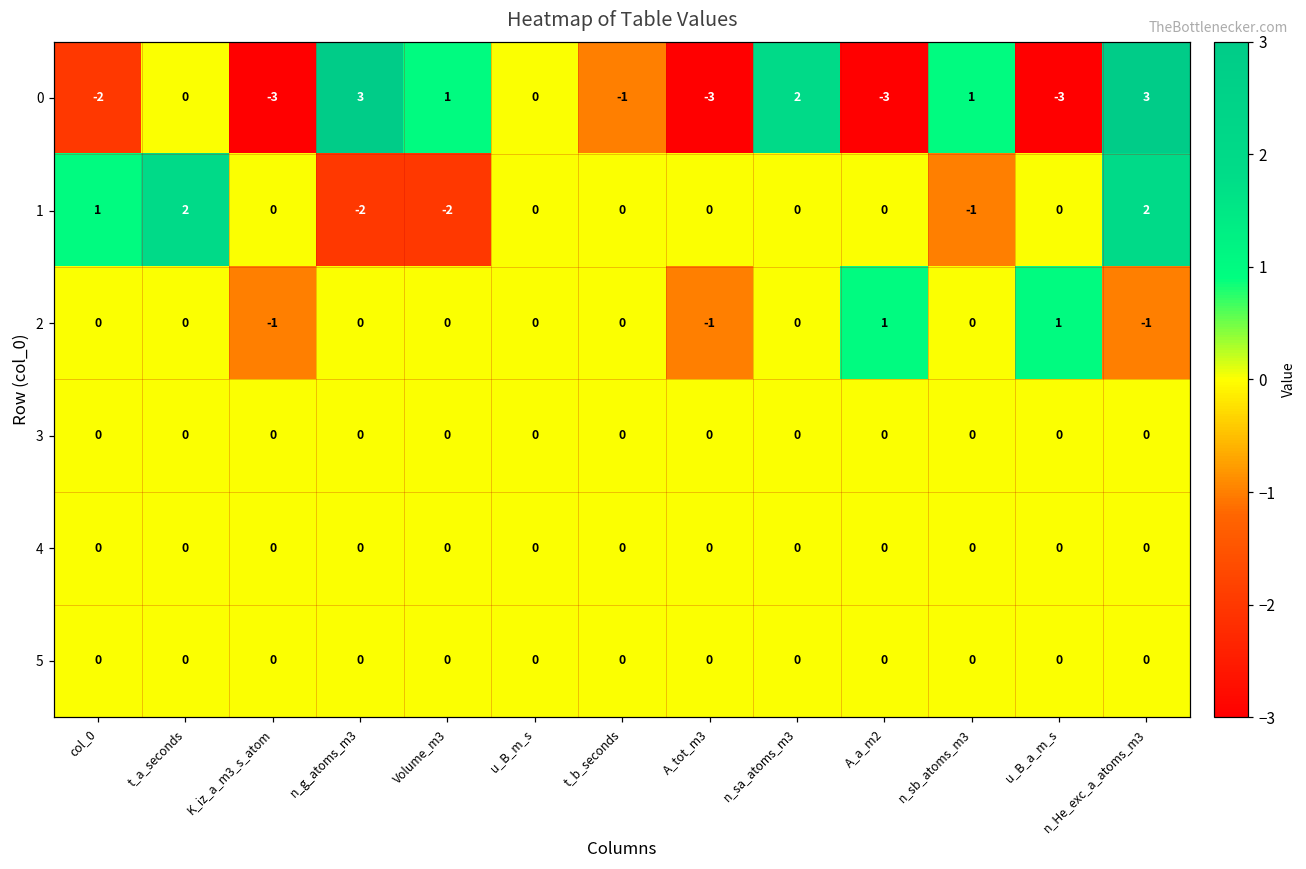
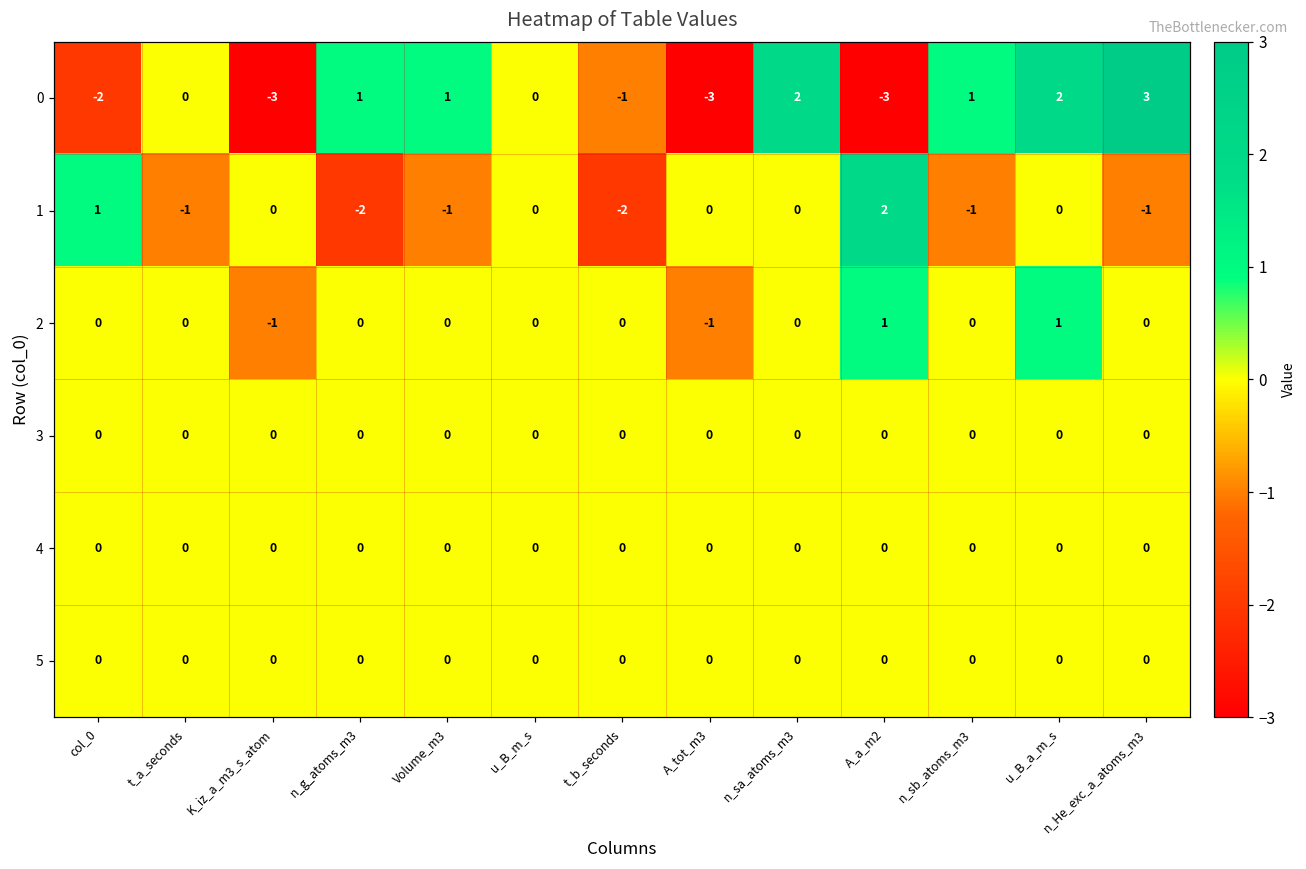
  {
    "0": {
      "col_0": -2,
      "t_a_seconds": 0,
      "K_iz_a_m3_s_atom": -3,
-     "n_g_atoms_m3": 3,
+     "n_g_atoms_m3": 1,
      "Volume_m3": 1,
      "u_B_m_s": 0,
      "t_b_seconds": -1,
      "A_tot_m3": -3,
      "n_sa_atoms_m3": 2,
      "A_a_m2": -3,
      "n_sb_atoms_m3": 1,
-     "u_B_a_m_s": -3,
+     "u_B_a_m_s": 2,
      "n_He_exc_a_atoms_m3": 3
    },
    "1": {
      "col_0": 1,
-     "t_a_seconds": 2,
+     "t_a_seconds": -1,
      "K_iz_a_m3_s_atom": 0,
      "n_g_atoms_m3": -2,
-     "Volume_m3": -2,
+     "Volume_m3": -1,
      "u_B_m_s": 0,
-     "t_b_seconds": 0,
+     "t_b_seconds": -2,
      "A_tot_m3": 0,
      "n_sa_atoms_m3": 0,
-     "A_a_m2": 0,
+     "A_a_m2": 2,
      "n_sb_atoms_m3": -1,
      "u_B_a_m_s": 0,
-     "n_He_exc_a_atoms_m3": 2
+     "n_He_exc_a_atoms_m3": -1
    },
    "2": {
      "col_0": 0,
      "t_a_seconds": 0,
      "K_iz_a_m3_s_atom": -1,
      "n_g_atoms_m3": 0,
      "Volume_m3": 0,
      "u_B_m_s": 0,
      "t_b_seconds": 0,
      "A_tot_m3": -1,
      "n_sa_atoms_m3": 0,
      "A_a_m2": 1,
      "n_sb_atoms_m3": 0,
      "u_B_a_m_s": 1,
-     "n_He_exc_a_atoms_m3": -1
+     "n_He_exc_a_atoms_m3": 0
    },
    "3": {
      "col_0": 0,
      "t_a_seconds": 0,
      "K_iz_a_m3_s_atom": 0,
      "n_g_atoms_m3": 0,
      "Volume_m3": 0,
      "u_B_m_s": 0,
      "t_b_seconds": 0,
      "A_tot_m3": 0,
      "n_sa_atoms_m3": 0,
      "A_a_m2": 0,
      "n_sb_atoms_m3": 0,
      "u_B_a_m_s": 0,
      "n_He_exc_a_atoms_m3": 0
    },
    "4": {
      "col_0": 0,
      "t_a_seconds": 0,
      "K_iz_a_m3_s_atom": 0,
      "n_g_atoms_m3": 0,
      "Volume_m3": 0,
      "u_B_m_s": 0,
      "t_b_seconds": 0,
      "A_tot_m3": 0,
      "n_sa_atoms_m3": 0,
      "A_a_m2": 0,
      "n_sb_atoms_m3": 0,
      "u_B_a_m_s": 0,
      "n_He_exc_a_atoms_m3": 0
    },
    "5": {
      "col_0": 0,
      "t_a_seconds": 0,
      "K_iz_a_m3_s_atom": 0,
      "n_g_atoms_m3": 0,
      "Volume_m3": 0,
      "u_B_m_s": 0,
      "t_b_seconds": 0,
      "A_tot_m3": 0,
      "n_sa_atoms_m3": 0,
      "A_a_m2": 0,
      "n_sb_atoms_m3": 0,
      "u_B_a_m_s": 0,
      "n_He_exc_a_atoms_m3": 0
    }
  }
